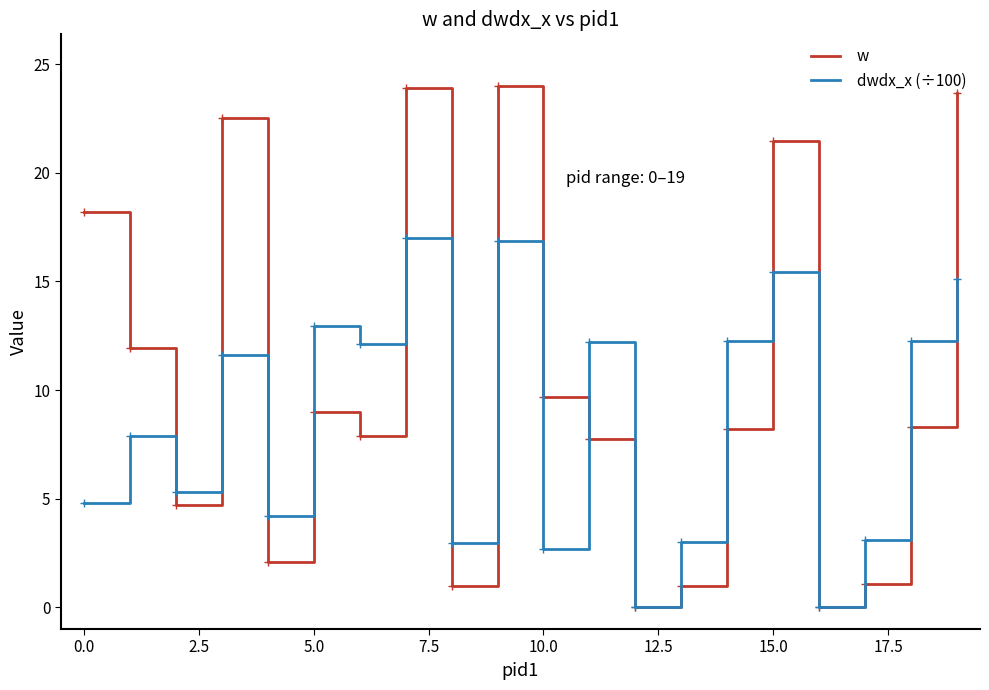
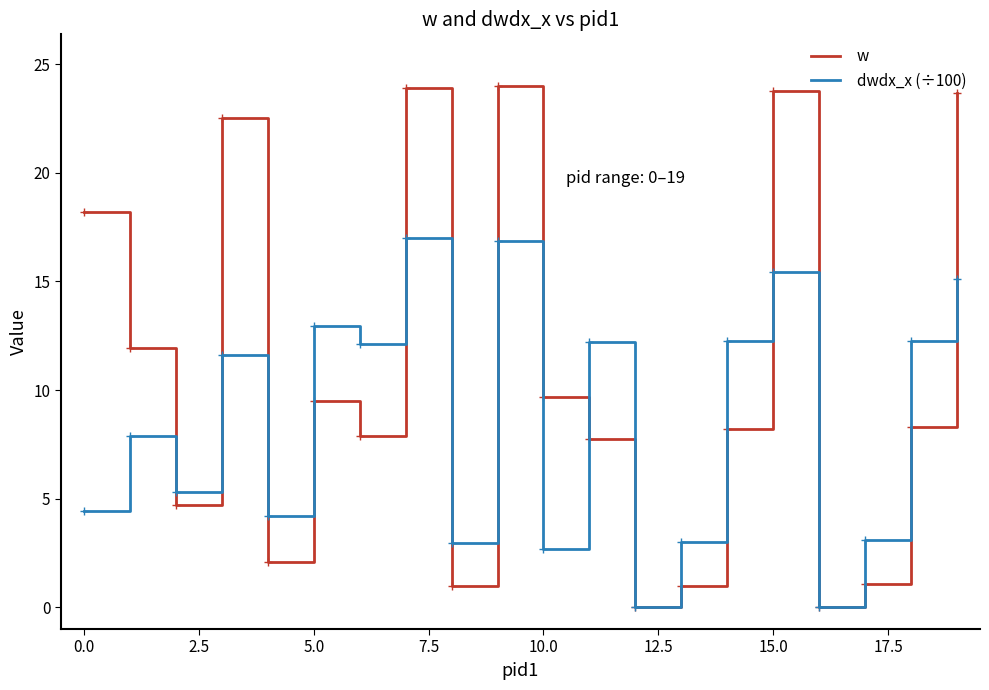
  {
    "w": {
      "0.0": 18.2,
-     "5.0": 9.0,
+     "5.0": 9.5,
      "10.0": 9.7,
-     "15.0": 21.5
+     "15.0": 23.8
    },
    "dwdx_x (÷100)": {
-     "0.0": 4.8,
+     "0.0": 4.4,
      "5.0": 13.0,
      "10.0": 2.7,
      "15.0": 15.4
    }
  }
